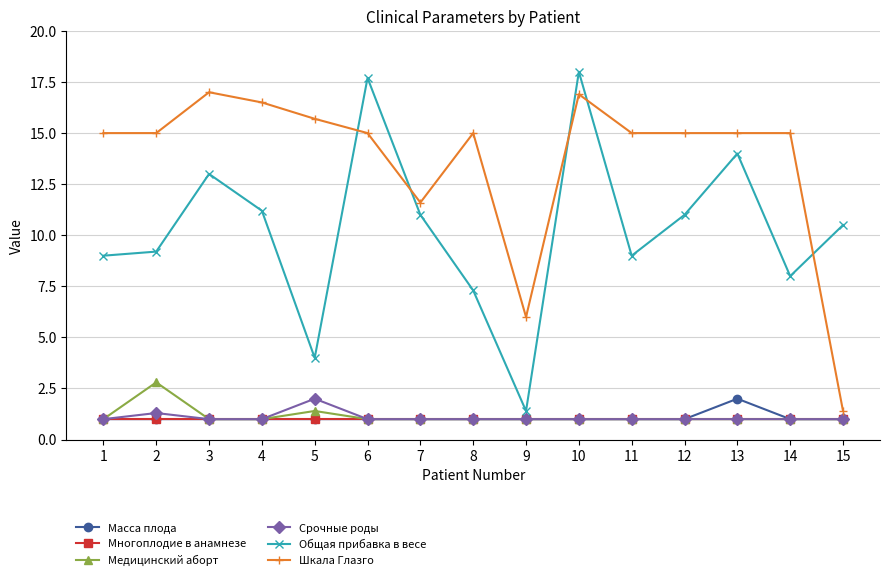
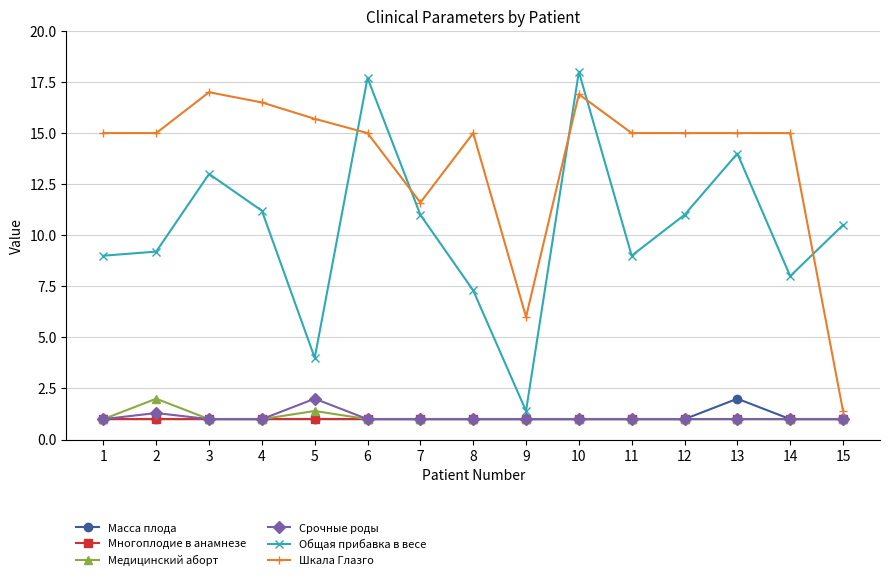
  {
    "Масса плода": {
      "13": 2.0
    },
    "Медицинский аборт": {
-     "2": 2.8,
+     "2": 2.0,
      "5": 1.4
    },
    "Срочные роды": {
      "2": 1.3,
      "5": 2.0
    },
    "Общая прибавка в весе": {
      "1": 9.0,
      "2": 9.2,
      "3": 13.0,
      "4": 11.2,
      "5": 4.0,
      "6": 17.7,
      "7": 11.0,
      "8": 7.3,
      "9": 1.4,
      "10": 18.0,
      "11": 9.0,
      "12": 11.0,
      "13": 14.0,
      "14": 8.0,
      "15": 10.5
    },
    "Шкала Глазго": {
      "1": 15.0,
      "2": 15.0,
      "3": 17.0,
      "4": 16.5,
      "5": 15.7,
      "6": 15.0,
      "7": 11.6,
      "8": 15.0,
      "9": 6.0,
      "10": 16.9,
      "11": 15.0,
      "12": 15.0,
      "13": 15.0,
      "14": 15.0,
      "15": 1.4
    }
  }
